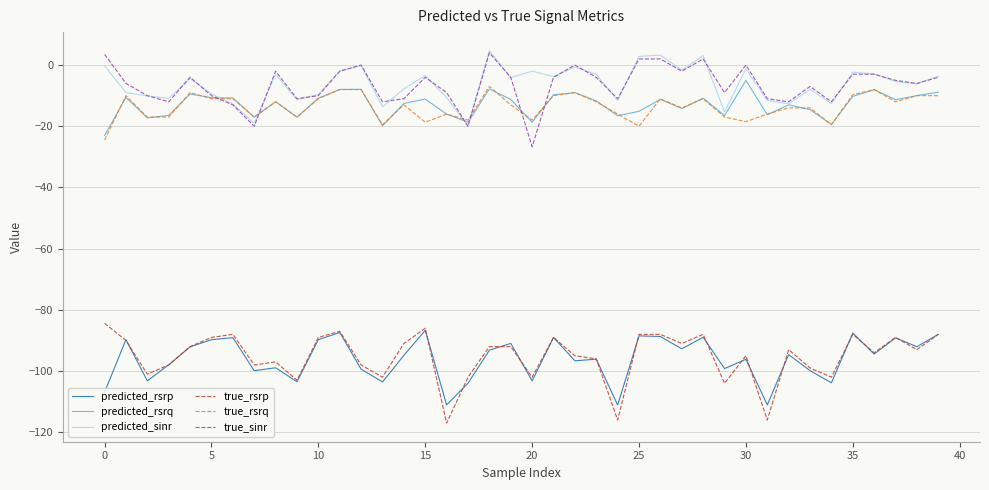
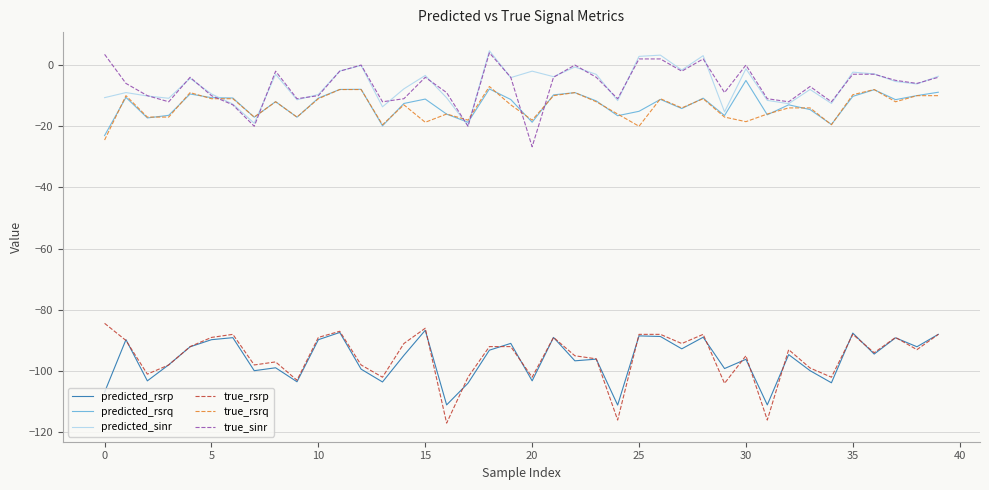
  {
    "predicted_rsrp": {
      "20": -103,
      "30": -96
    },
    "predicted_rsrq": {
      "0": -23,
      "15": -11,
      "25": -15,
      "30": -5
    },
    "predicted_sinr": {
-     "0": 0,
+     "0": -11,
      "20": -2,
      "30": -1
    },
    "true_rsrp": {
      "0": -84,
      "20": -102,
      "30": -95
    },
    "true_rsrq": {
      "0": -25,
      "15": -19,
      "25": -20,
      "30": -19
    },
    "true_sinr": {
      "0": 4,
      "20": -27,
      "30": 0
    }
  }
